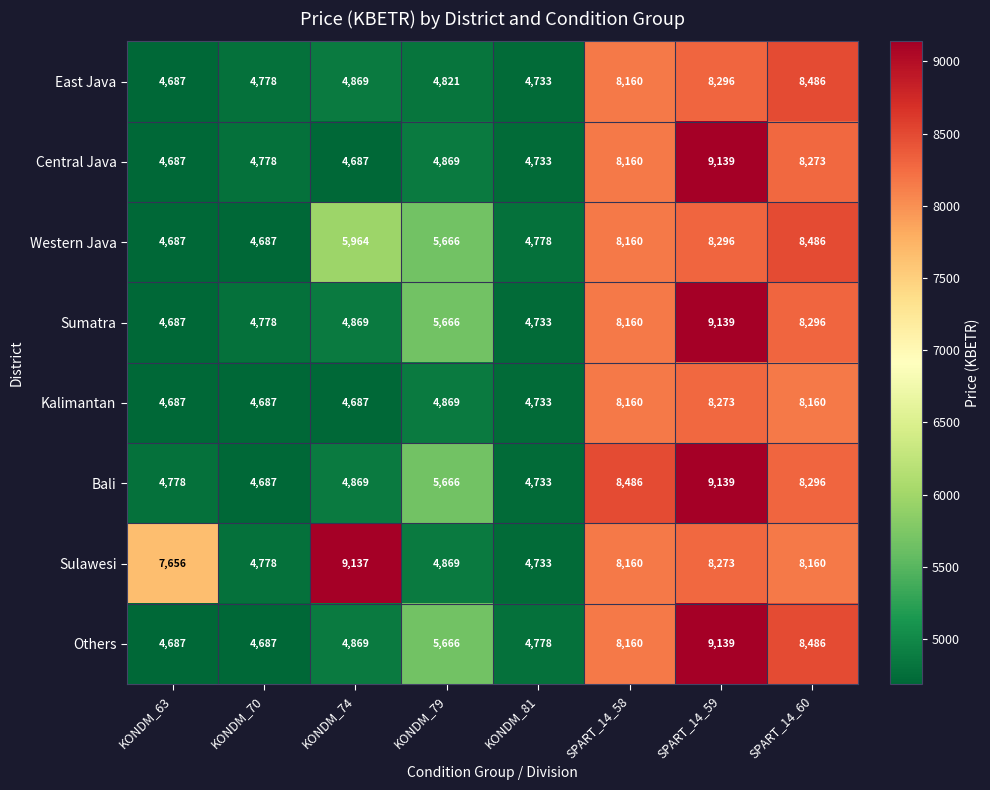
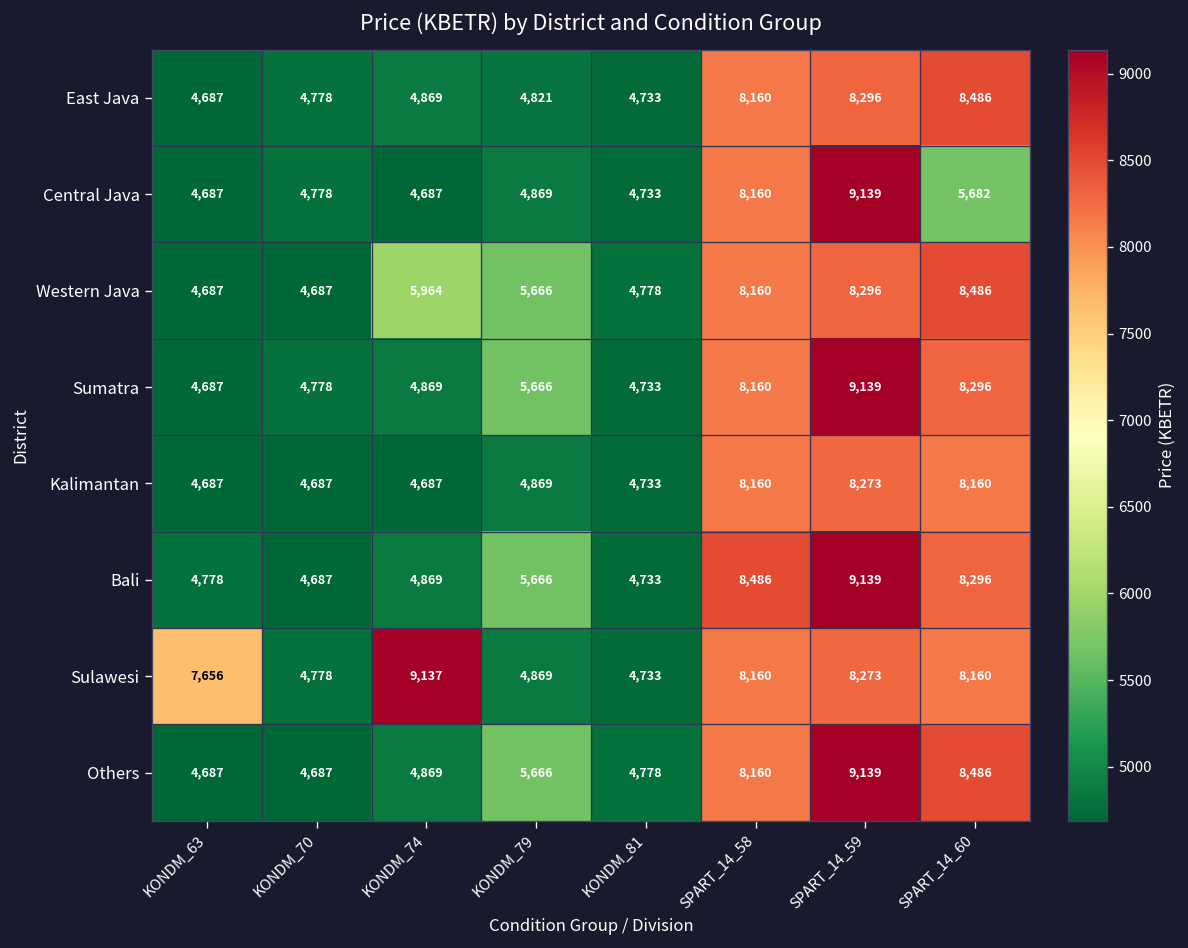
  {
    "East Java": {
      "KONDM_63": "4,687",
      "KONDM_70": "4,778",
      "KONDM_74": "4,869",
      "KONDM_79": "4,821",
      "KONDM_81": "4,733",
      "SPART_14_58": "8,160",
      "SPART_14_59": "8,296",
      "SPART_14_60": "8,486"
    },
    "Central Java": {
      "KONDM_63": "4,687",
      "KONDM_70": "4,778",
      "KONDM_74": "4,687",
      "KONDM_79": "4,869",
      "KONDM_81": "4,733",
      "SPART_14_58": "8,160",
      "SPART_14_59": "9,139",
-     "SPART_14_60": "8,273"
+     "SPART_14_60": "5,682"
    },
    "Western Java": {
      "KONDM_63": "4,687",
      "KONDM_70": "4,687",
      "KONDM_74": "5,964",
      "KONDM_79": "5,666",
      "KONDM_81": "4,778",
      "SPART_14_58": "8,160",
      "SPART_14_59": "8,296",
      "SPART_14_60": "8,486"
    },
    "Sumatra": {
      "KONDM_63": "4,687",
      "KONDM_70": "4,778",
      "KONDM_74": "4,869",
      "KONDM_79": "5,666",
      "KONDM_81": "4,733",
      "SPART_14_58": "8,160",
      "SPART_14_59": "9,139",
      "SPART_14_60": "8,296"
    },
    "Kalimantan": {
      "KONDM_63": "4,687",
      "KONDM_70": "4,687",
      "KONDM_74": "4,687",
      "KONDM_79": "4,869",
      "KONDM_81": "4,733",
      "SPART_14_58": "8,160",
      "SPART_14_59": "8,273",
      "SPART_14_60": "8,160"
    },
    "Bali": {
      "KONDM_63": "4,778",
      "KONDM_70": "4,687",
      "KONDM_74": "4,869",
      "KONDM_79": "5,666",
      "KONDM_81": "4,733",
      "SPART_14_58": "8,486",
      "SPART_14_59": "9,139",
      "SPART_14_60": "8,296"
    },
    "Sulawesi": {
      "KONDM_63": "7,656",
      "KONDM_70": "4,778",
      "KONDM_74": "9,137",
      "KONDM_79": "4,869",
      "KONDM_81": "4,733",
      "SPART_14_58": "8,160",
      "SPART_14_59": "8,273",
      "SPART_14_60": "8,160"
    },
    "Others": {
      "KONDM_63": "4,687",
      "KONDM_70": "4,687",
      "KONDM_74": "4,869",
      "KONDM_79": "5,666",
      "KONDM_81": "4,778",
      "SPART_14_58": "8,160",
      "SPART_14_59": "9,139",
      "SPART_14_60": "8,486"
    }
  }
